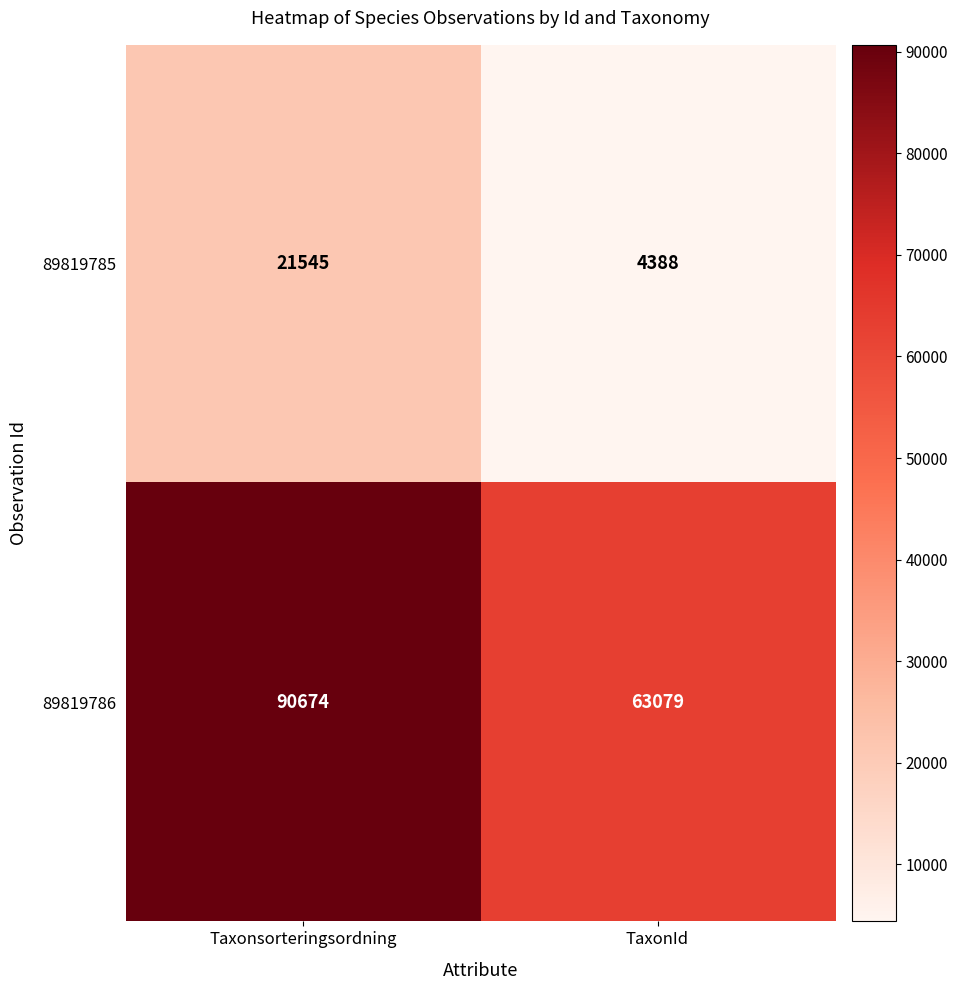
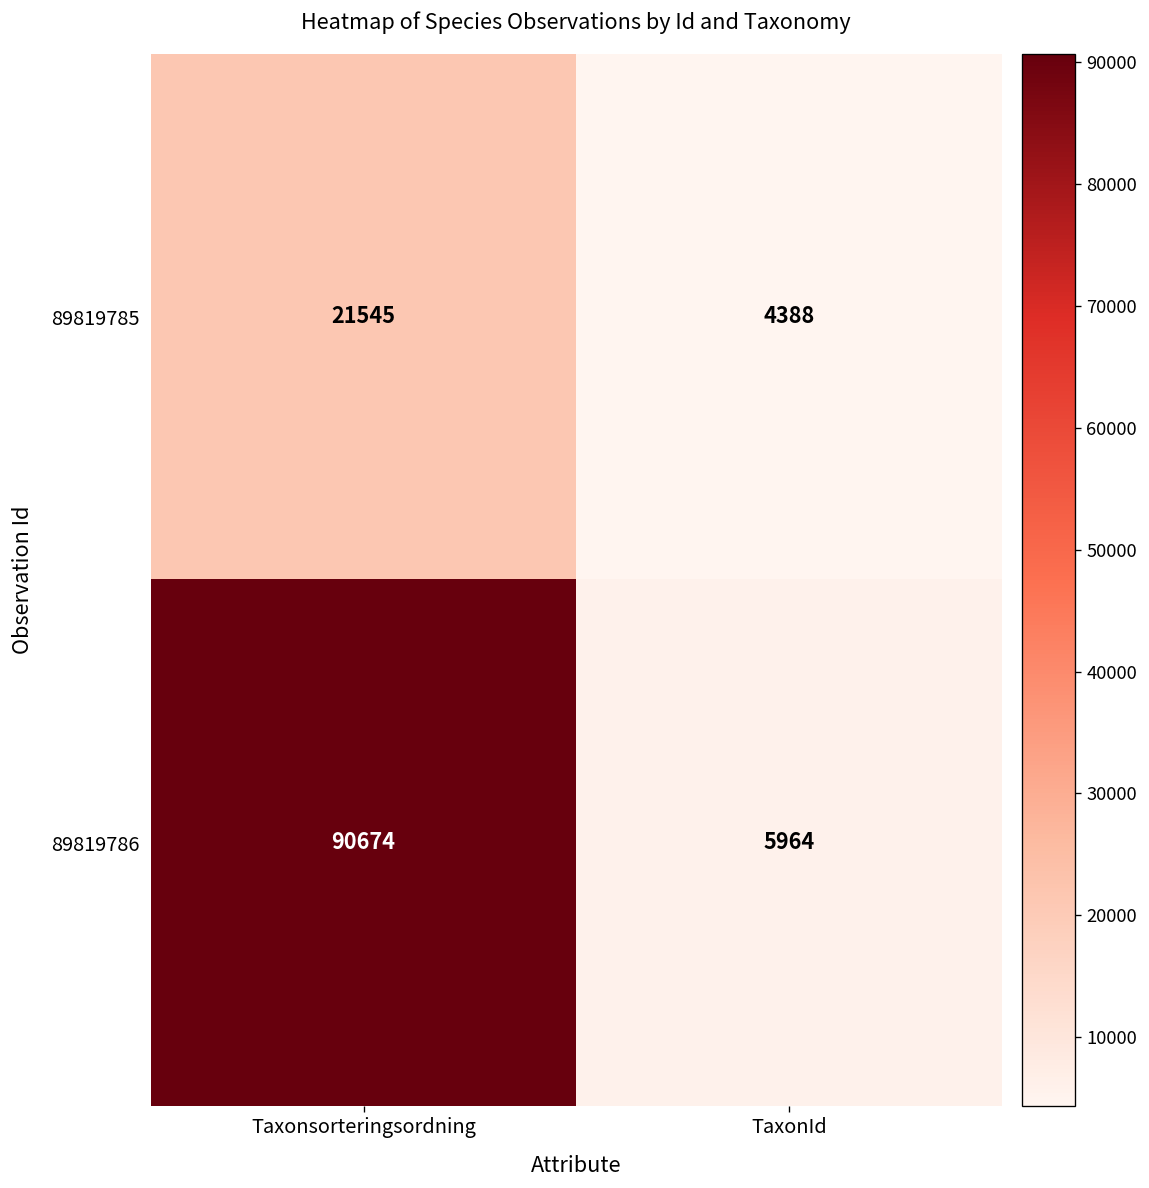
  {
    "89819785": {
      "Taxonsorteringsordning": 21545,
      "TaxonId": 4388
    },
    "89819786": {
      "Taxonsorteringsordning": 90674,
-     "TaxonId": 63079
+     "TaxonId": 5964
    }
  }
